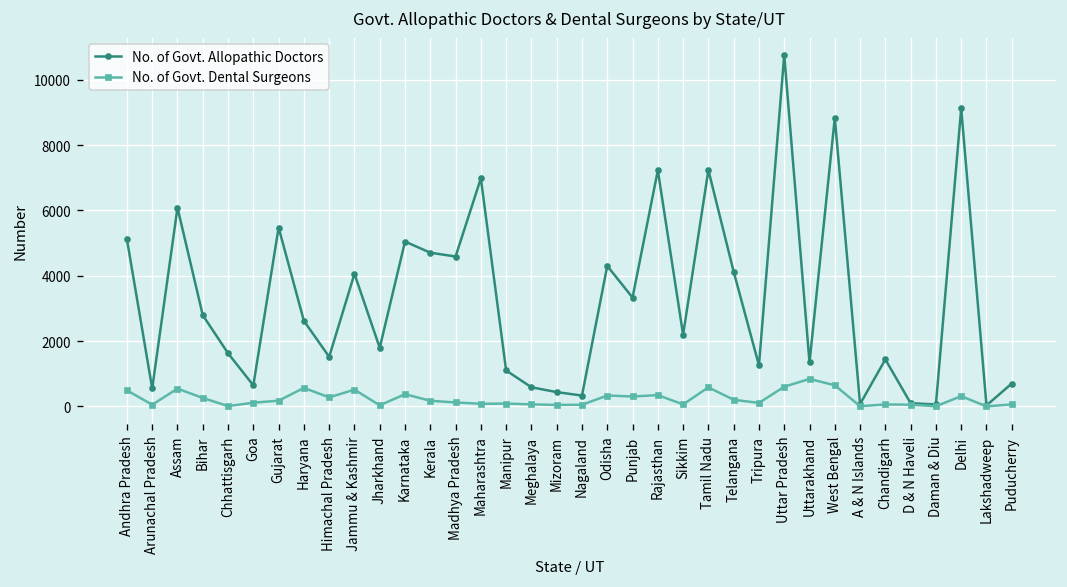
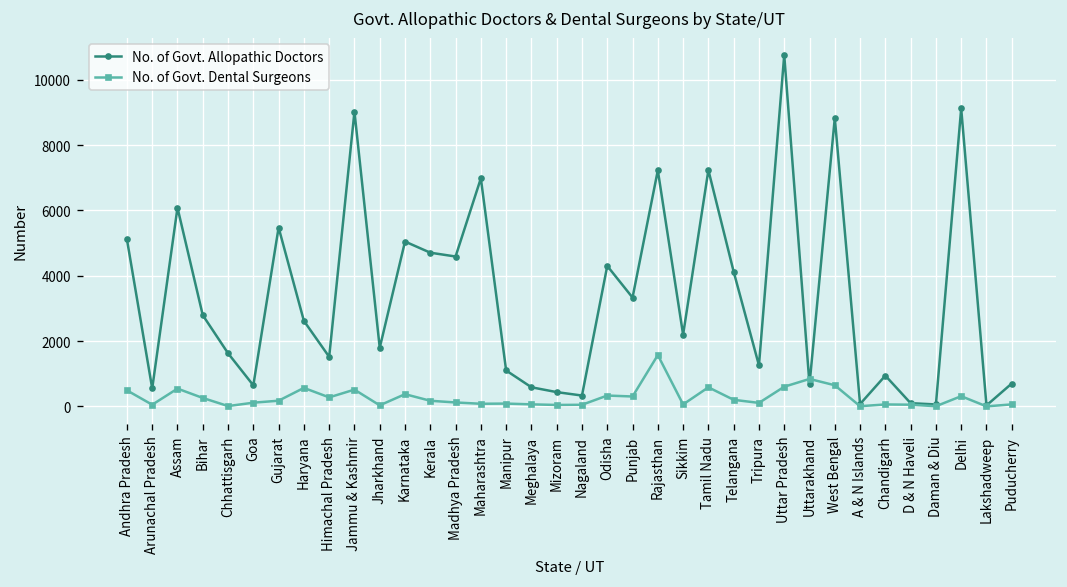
  {
    "No. of Govt. Allopathic Doctors": {
      "Andhra Pradesh": 5100,
      "Arunachal Pradesh": 500,
      "Assam": 6100,
      "Bihar": 2800,
      "Chhattisgarh": 1600,
      "Goa": 600,
      "Gujarat": 5500,
      "Haryana": 2600,
      "Himachal Pradesh": 1500,
-     "Jammu & Kashmir": 4100,
+     "Jammu & Kashmir": 9000,
      "Jharkhand": 1800,
      "Karnataka": 5000,
      "Kerala": 4700,
      "Madhya Pradesh": 4600,
      "Maharashtra": 7000,
      "Manipur": 1100,
      "Meghalaya": 600,
      "Mizoram": 400,
      "Nagaland": 300,
      "Odisha": 4300,
      "Punjab": 3300,
      "Rajasthan": 7200,
      "Sikkim": 2200,
      "Tamil Nadu": 7200,
      "Telangana": 4100,
      "Tripura": 1300,
      "Uttar Pradesh": 10800,
-     "Uttarakhand": 1300,
+     "Uttarakhand": 700,
      "West Bengal": 8800,
-     "Chandigarh": 1400,
+     "Chandigarh": 900,
      "Delhi": 9100,
      "Puducherry": 700
    },
    "No. of Govt. Dental Surgeons": {
      "Andhra Pradesh": 500,
      "Arunachal Pradesh": 100,
      "Assam": 500,
      "Bihar": 300,
      "Chhattisgarh": 0,
      "Goa": 100,
      "Gujarat": 200,
      "Haryana": 600,
      "Himachal Pradesh": 300,
      "Jammu & Kashmir": 500,
      "Jharkhand": 0,
      "Karnataka": 400,
      "Kerala": 200,
      "Madhya Pradesh": 100,
      "Maharashtra": 100,
      "Manipur": 100,
      "Meghalaya": 100,
      "Mizoram": 0,
      "Nagaland": 0,
      "Odisha": 300,
      "Punjab": 300,
-     "Rajasthan": 300,
+     "Rajasthan": 1600,
      "Sikkim": 100,
      "Tamil Nadu": 600,
      "Telangana": 200,
      "Tripura": 100,
      "Uttar Pradesh": 600,
      "Uttarakhand": 800,
      "West Bengal": 600,
      "Chandigarh": 100,
      "Delhi": 300,
      "Puducherry": 100
    }
  }
